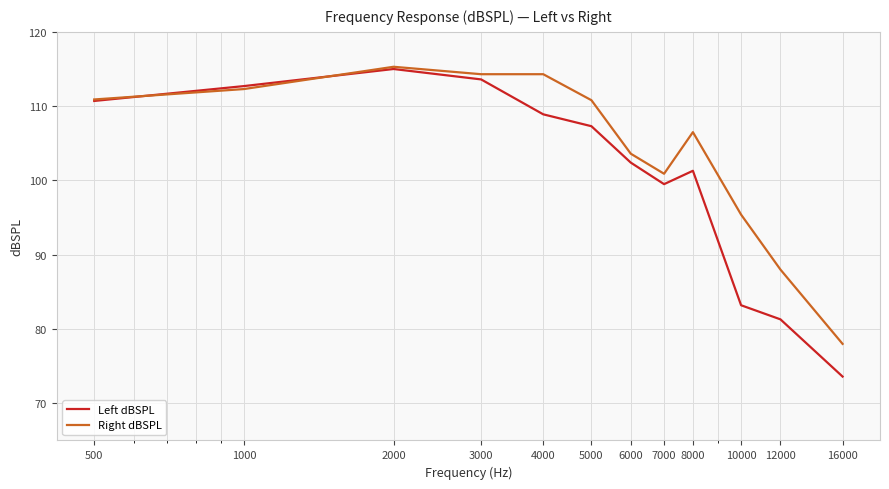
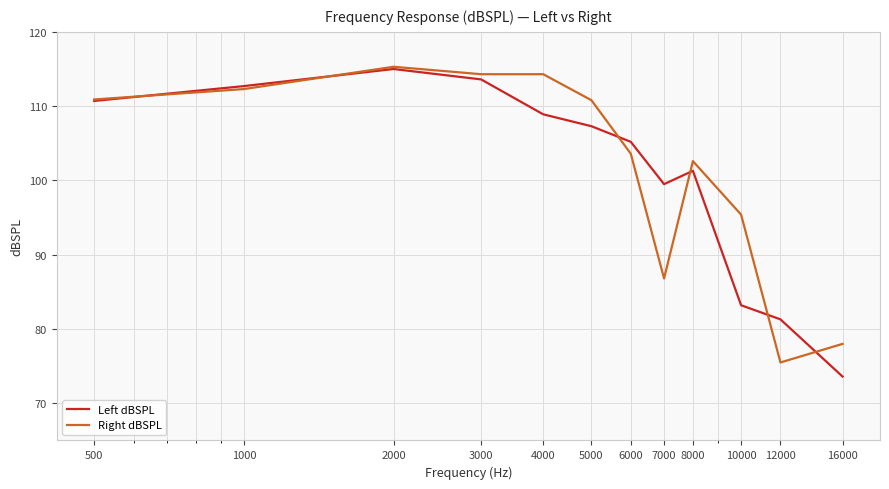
  {
    "Left dBSPL": {
      "1000": 113,
      "3000": 114,
      "4000": 109,
      "5000": 107,
-     "6000": 102,
+     "6000": 105,
      "7000": 100,
      "8000": 101,
      "10000": 83,
      "12000": 81,
      "16000": 74
    },
    "Right dBSPL": {
      "1000": 112,
      "3000": 114,
      "4000": 114,
      "5000": 111,
      "6000": 104,
-     "7000": 101,
-     "8000": 107,
+     "7000": 87,
+     "8000": 103,
      "10000": 95,
-     "12000": 88,
+     "12000": 76,
      "16000": 78
    }
  }
